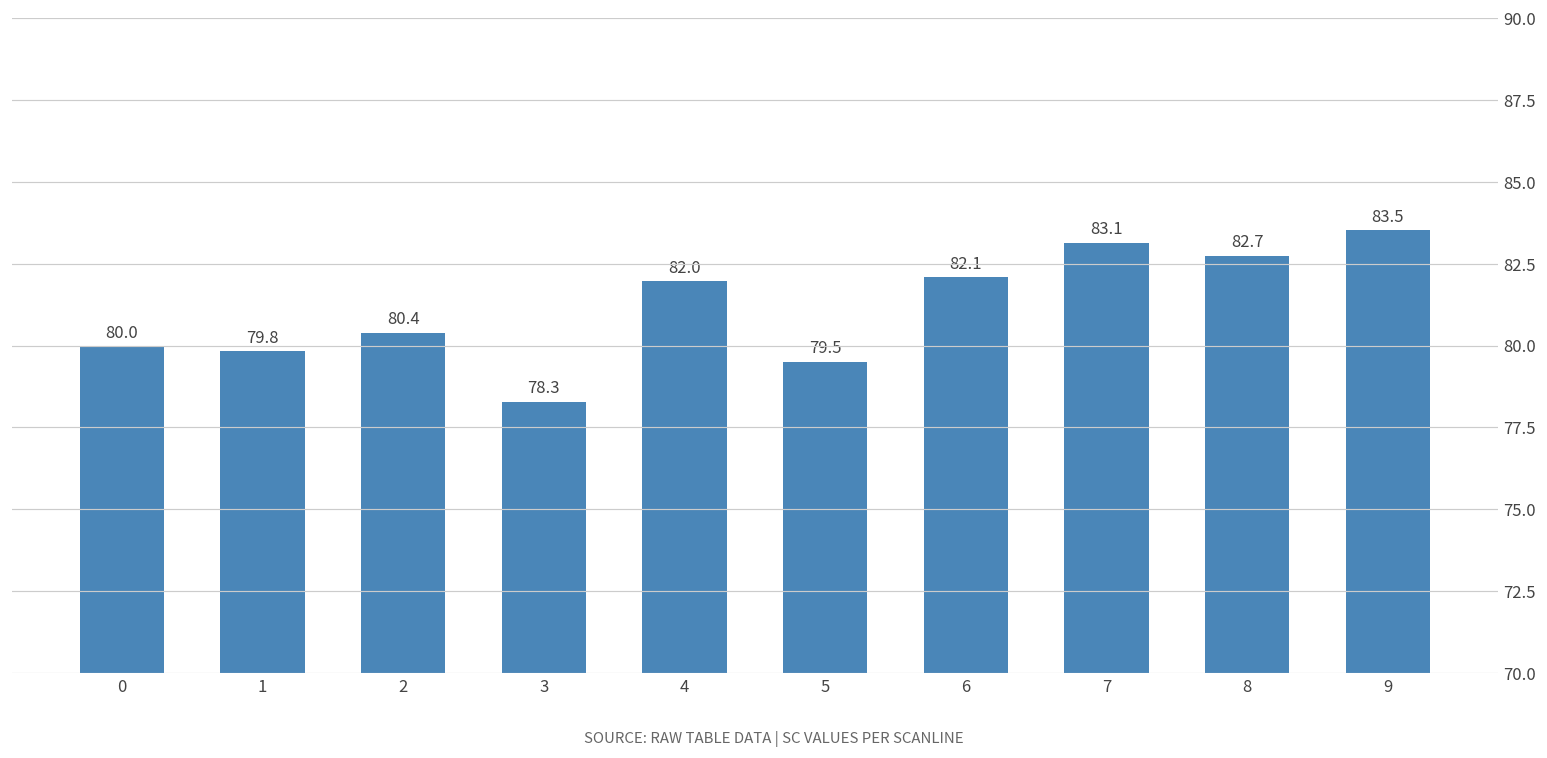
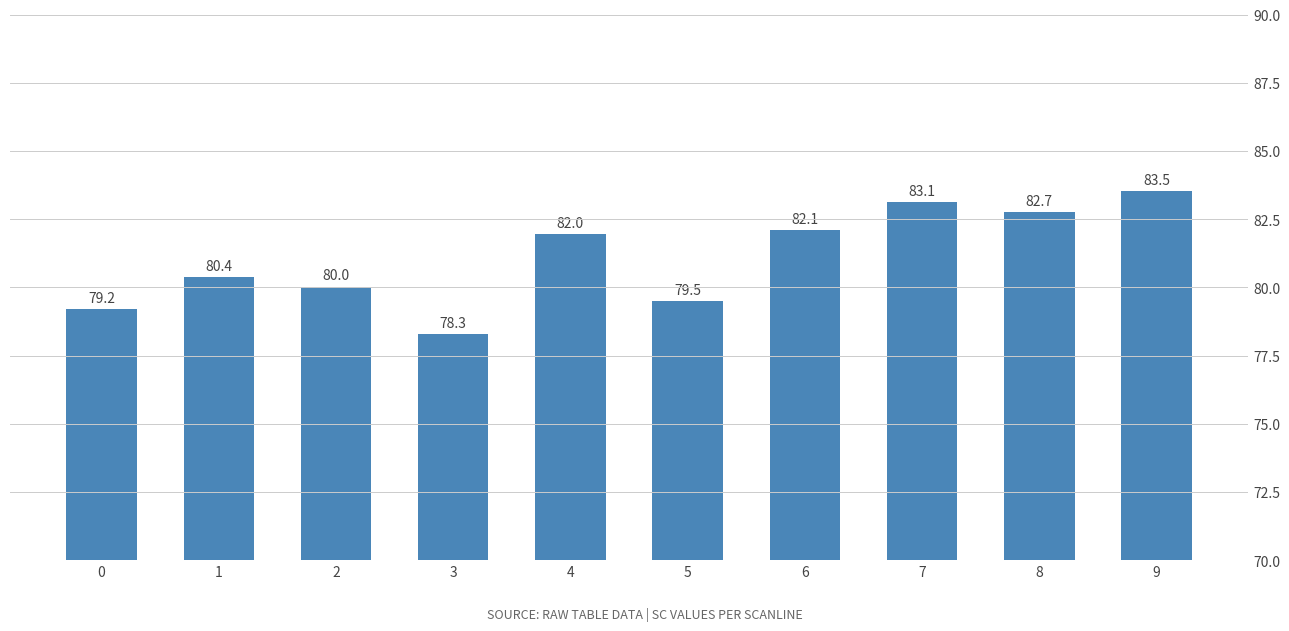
  {
-   "0": 80.0,
-   "1": 79.8,
-   "2": 80.4,
+   "0": 79.2,
+   "1": 80.4,
+   "2": 80.0,
    "3": 78.3,
    "4": 82.0,
    "5": 79.5,
    "6": 82.1,
    "7": 83.1,
    "8": 82.7,
    "9": 83.5
  }
